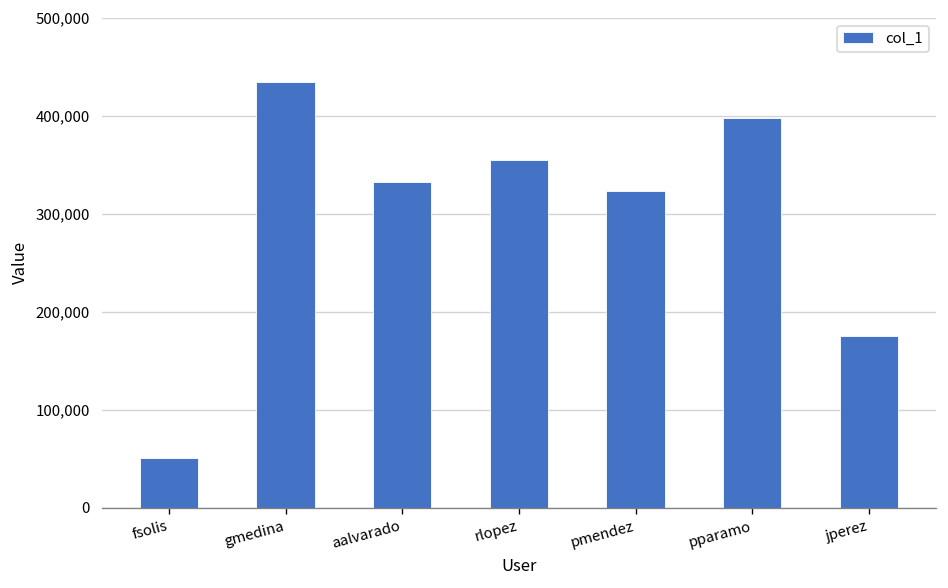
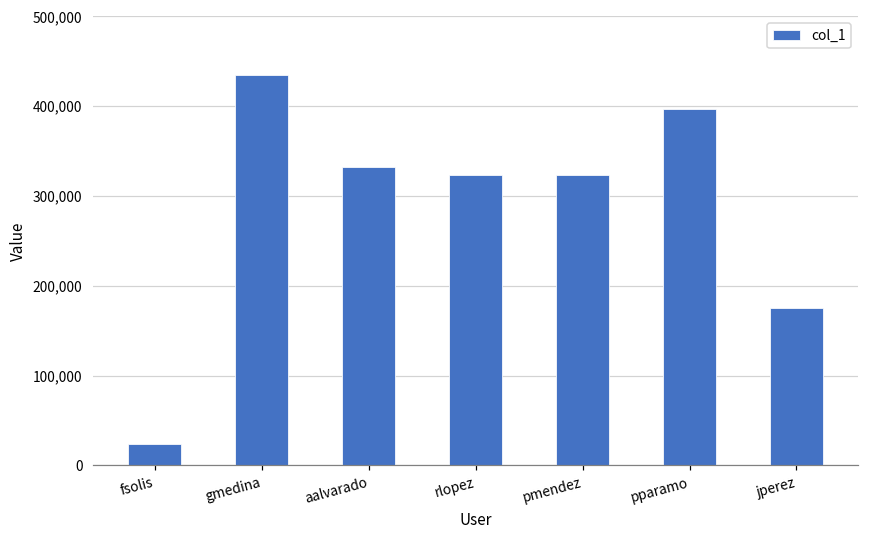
  {
-   "fsolis": "50,000",
+   "fsolis": "20,000",
    "gmedina": "430,000",
    "aalvarado": "330,000",
-   "rlopez": "350,000",
+   "rlopez": "320,000",
    "pmendez": "320,000",
    "pparamo": "400,000",
    "jperez": "180,000"
  }
